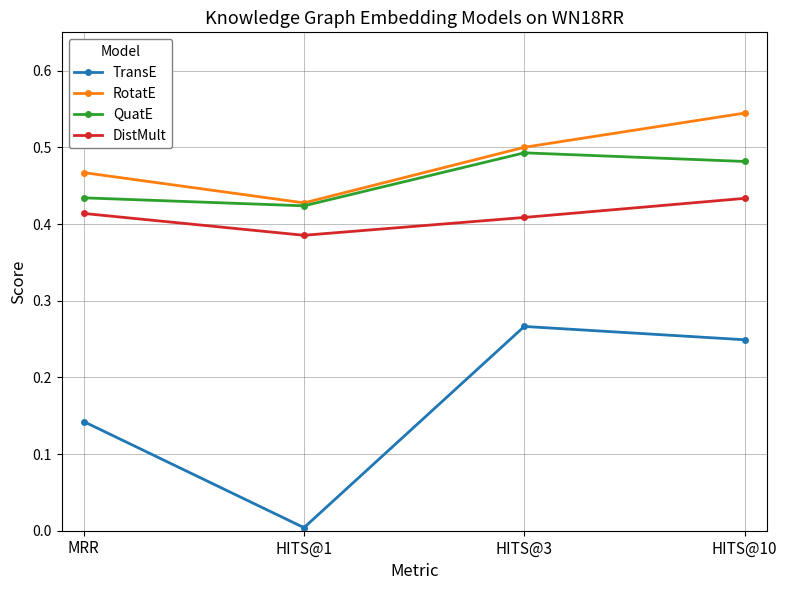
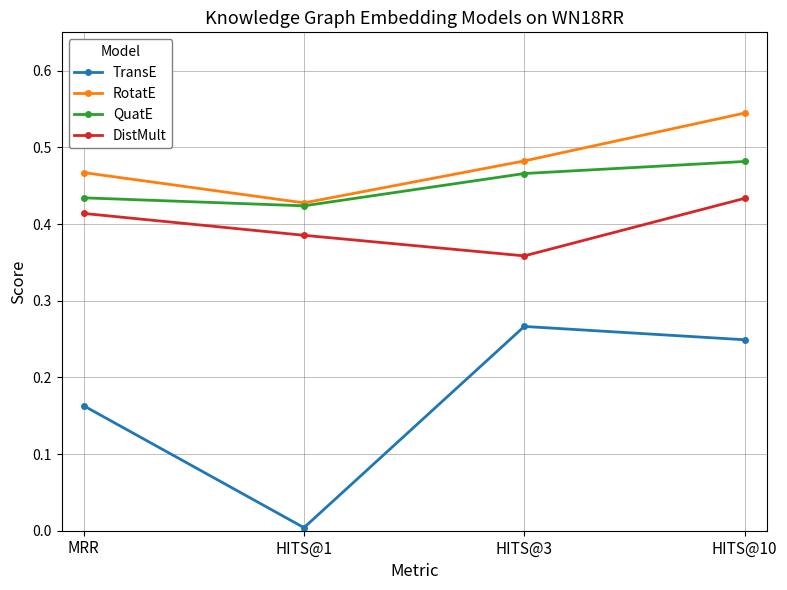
  {
    "TransE": {
-     "MRR": 0.14,
+     "MRR": 0.16,
      "HITS@1": 0.00,
      "HITS@3": 0.27,
      "HITS@10": 0.25
    },
    "RotatE": {
      "MRR": 0.47,
      "HITS@1": 0.43,
-     "HITS@3": 0.50,
+     "HITS@3": 0.48,
      "HITS@10": 0.54
    },
    "QuatE": {
      "MRR": 0.43,
      "HITS@1": 0.42,
-     "HITS@3": 0.49,
+     "HITS@3": 0.47,
      "HITS@10": 0.48
    },
    "DistMult": {
      "MRR": 0.41,
      "HITS@1": 0.39,
-     "HITS@3": 0.41,
+     "HITS@3": 0.36,
      "HITS@10": 0.43
    }
  }
